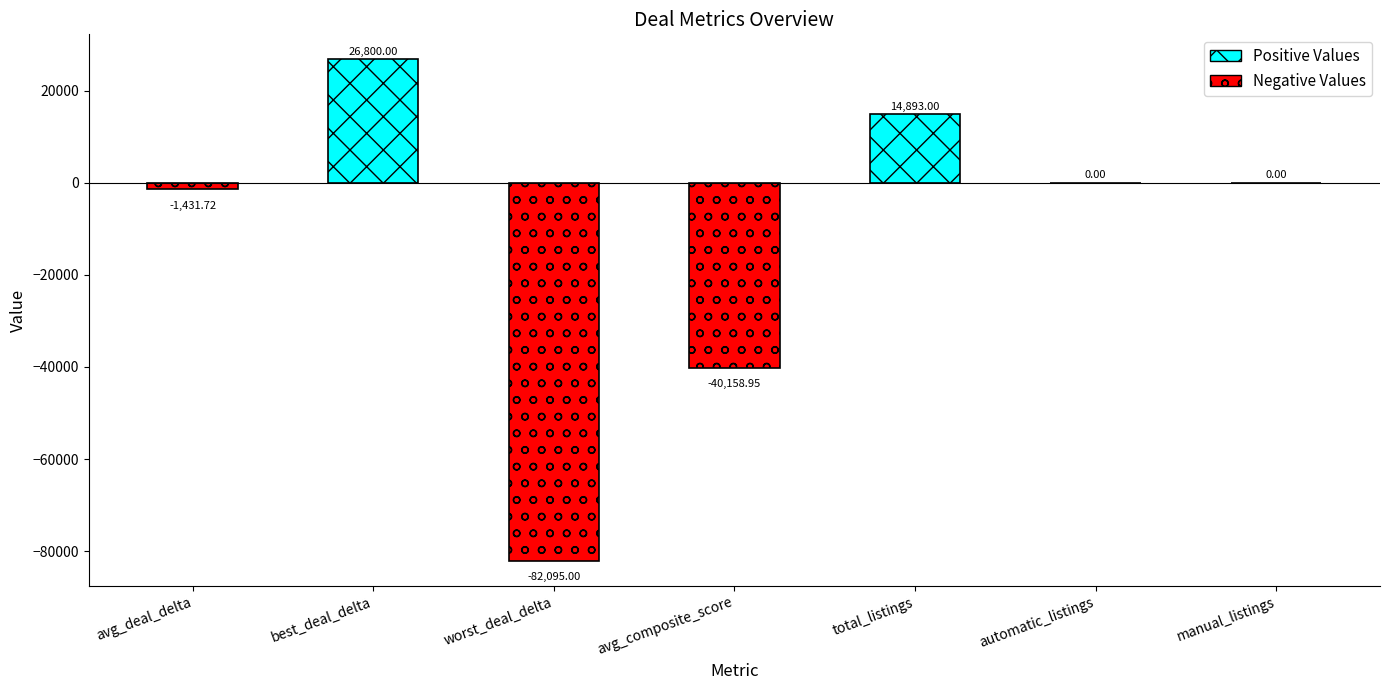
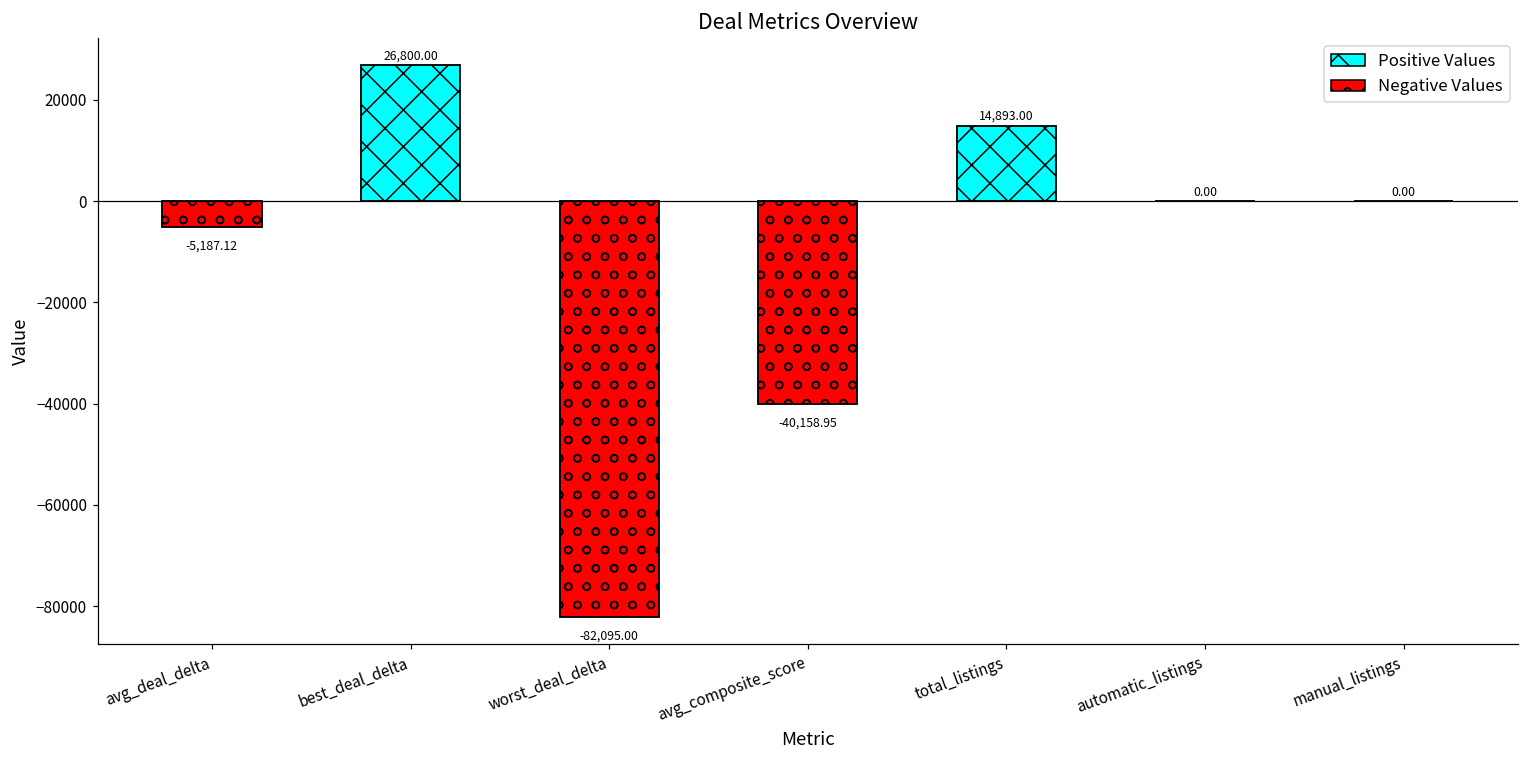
  {
-   "avg_deal_delta": "-1,431.72",
+   "avg_deal_delta": "-5,187.12",
    "best_deal_delta": "26,800.00",
    "worst_deal_delta": "-82,095.00",
    "avg_composite_score": "-40,158.95",
    "total_listings": "14,893.00",
    "automatic_listings": "0.00",
    "manual_listings": "0.00"
  }
